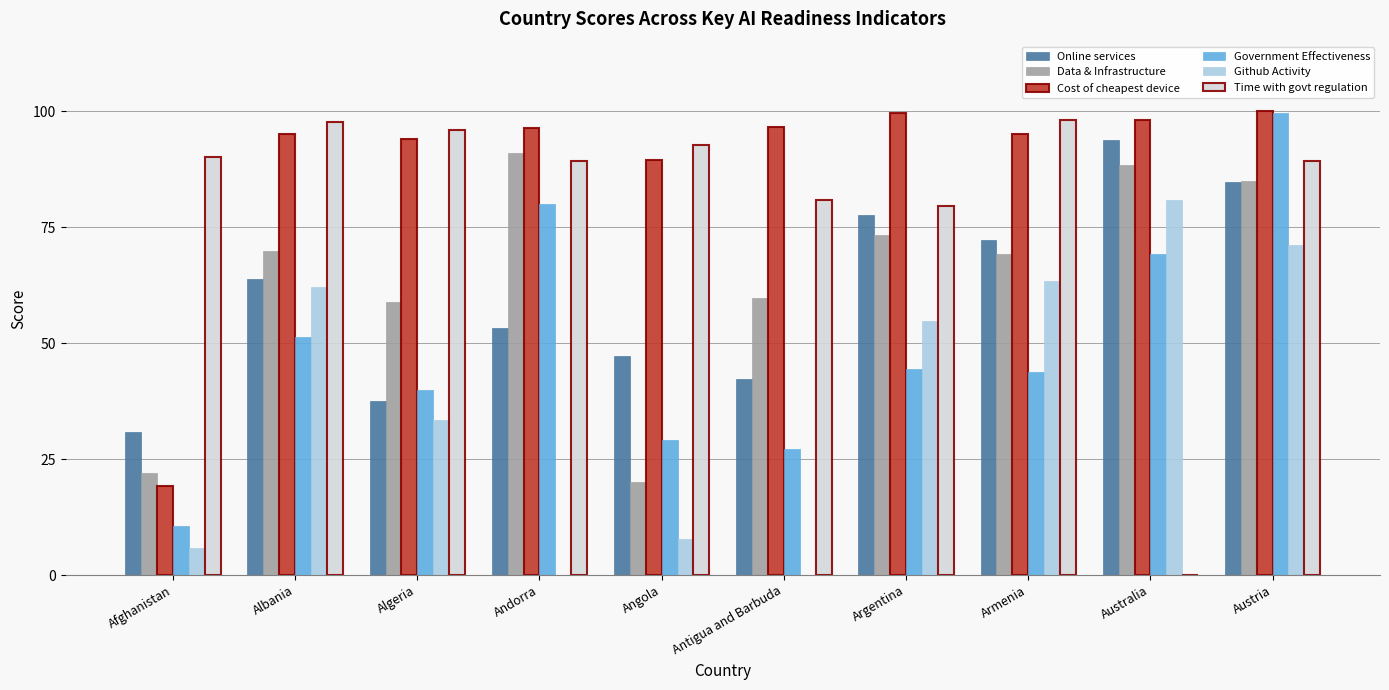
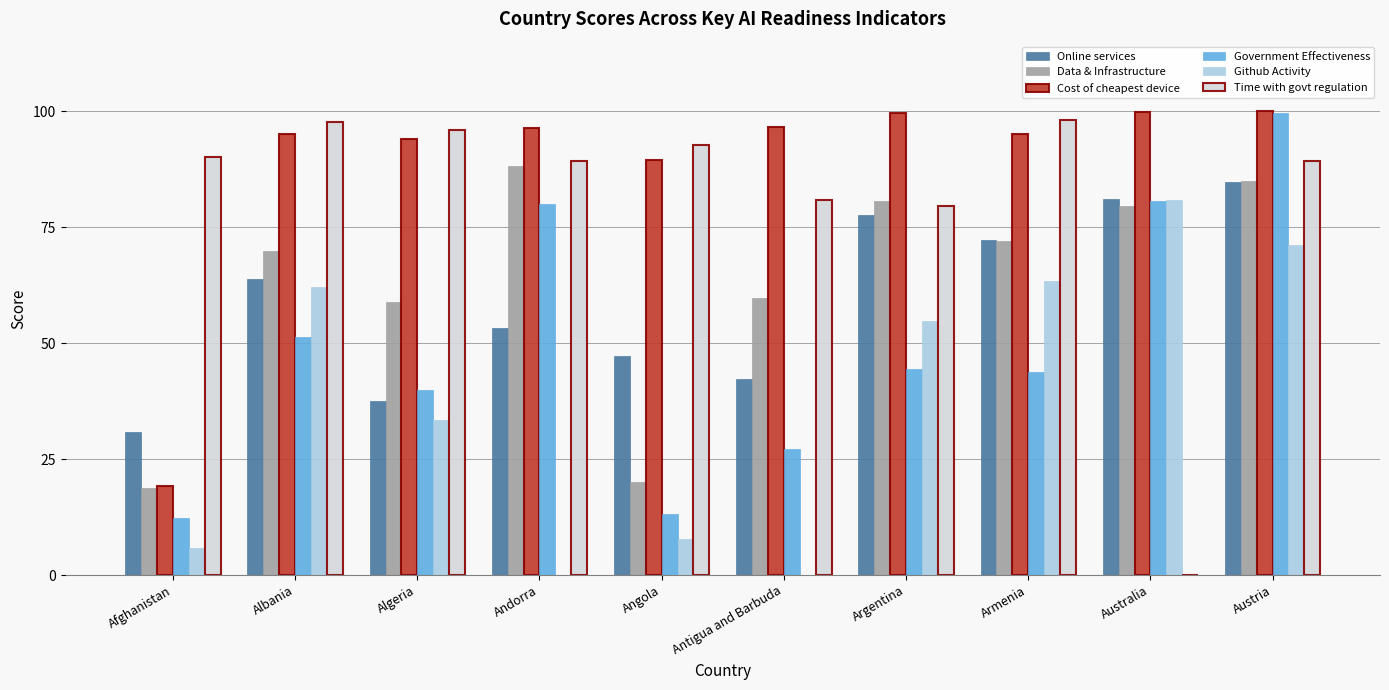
  {
    "Online services": {
      "Afghanistan": 31,
      "Albania": 64,
      "Algeria": 37,
      "Andorra": 53,
      "Angola": 47,
      "Antigua and Barbuda": 42,
      "Argentina": 78,
      "Armenia": 72,
-     "Australia": 94,
+     "Australia": 81,
      "Austria": 85
    },
    "Data & Infrastructure": {
-     "Afghanistan": 22,
+     "Afghanistan": 19,
      "Albania": 70,
      "Algeria": 59,
-     "Andorra": 91,
+     "Andorra": 88,
      "Angola": 20,
      "Antigua and Barbuda": 60,
-     "Argentina": 73,
-     "Armenia": 69,
-     "Australia": 88,
+     "Argentina": 81,
+     "Armenia": 72,
+     "Australia": 79,
      "Austria": 85
    },
    "Cost of cheapest device": {
      "Afghanistan": 19,
      "Albania": 95,
      "Algeria": 94,
      "Andorra": 96,
      "Angola": 90,
      "Antigua and Barbuda": 97,
      "Argentina": 100,
      "Armenia": 95,
-     "Australia": 98,
+     "Australia": 100,
      "Austria": 100
    },
    "Government Effectiveness": {
-     "Afghanistan": 11,
+     "Afghanistan": 12,
      "Albania": 51,
      "Algeria": 40,
      "Andorra": 80,
-     "Angola": 29,
+     "Angola": 13,
      "Antigua and Barbuda": 27,
      "Argentina": 44,
      "Armenia": 44,
-     "Australia": 69,
+     "Australia": 81,
      "Austria": 100
    }
  }
